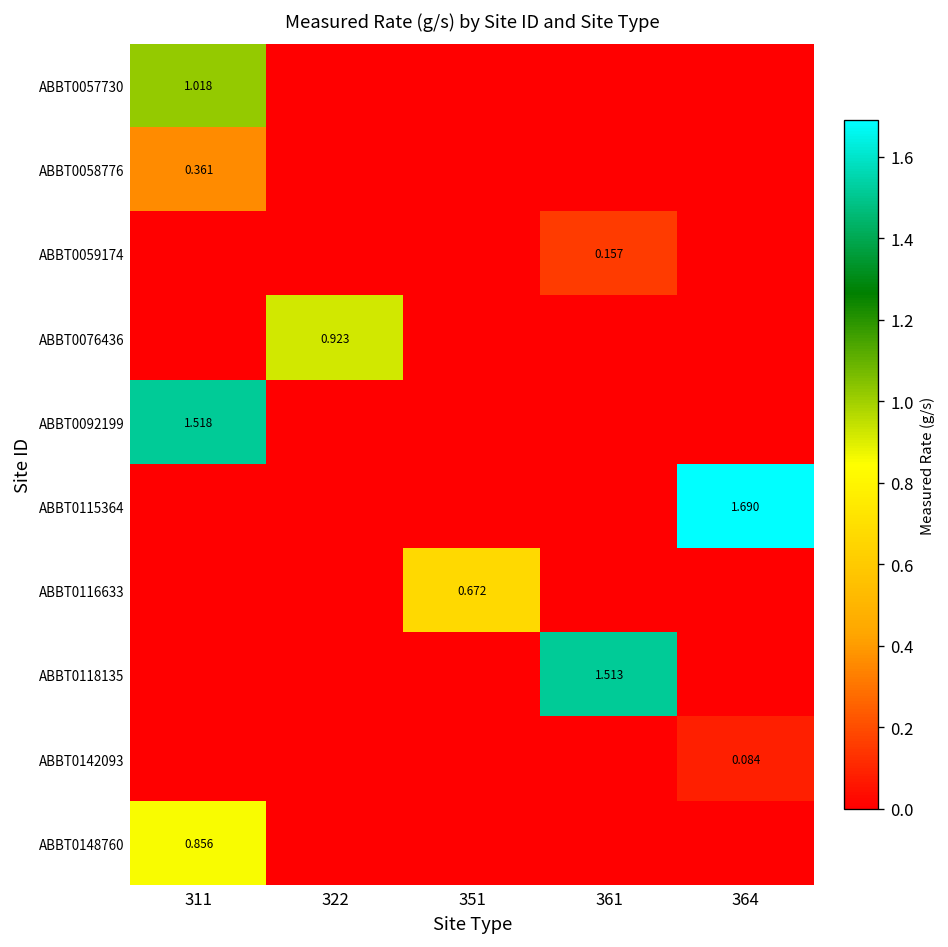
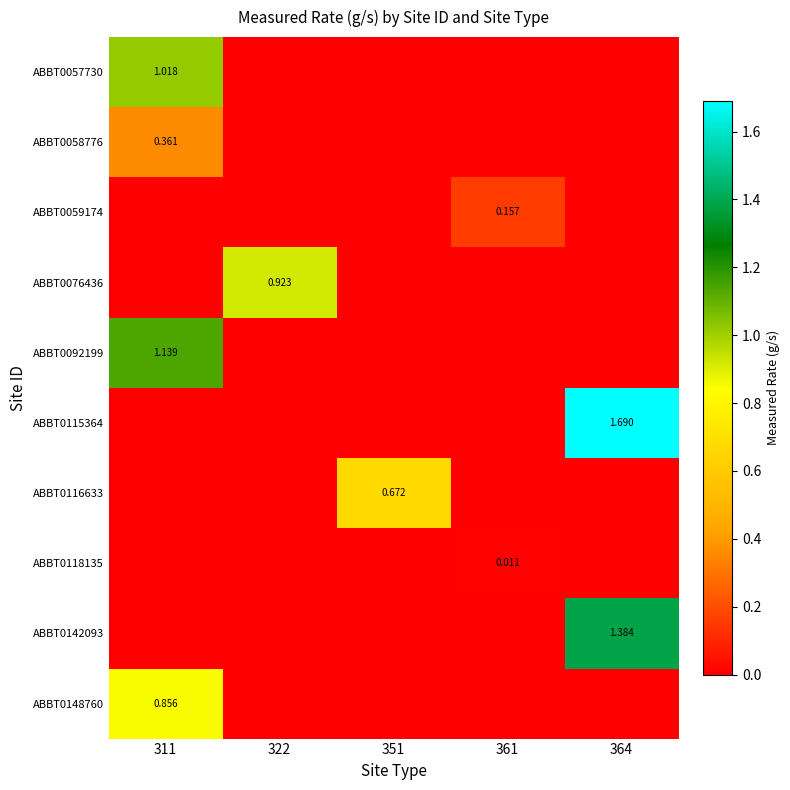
  {
    "ABBT0057730": {
      "311": 1.018
    },
    "ABBT0058776": {
      "311": 0.361
    },
    "ABBT0059174": {
      "361": 0.157
    },
    "ABBT0076436": {
      "322": 0.923
    },
    "ABBT0092199": {
-     "311": 1.518
+     "311": 1.139
    },
    "ABBT0115364": {
      "364": 1.690
    },
    "ABBT0116633": {
      "351": 0.672
    },
    "ABBT0118135": {
-     "361": 1.513
+     "361": 0.011
    },
    "ABBT0142093": {
-     "364": 0.084
+     "364": 1.384
    },
    "ABBT0148760": {
      "311": 0.856
    }
  }
